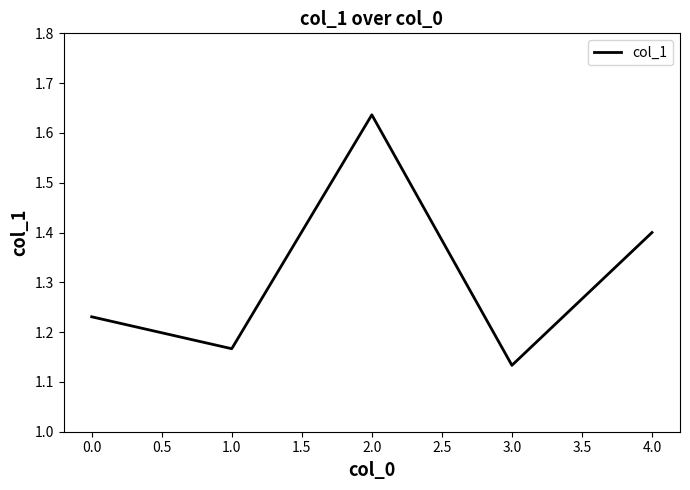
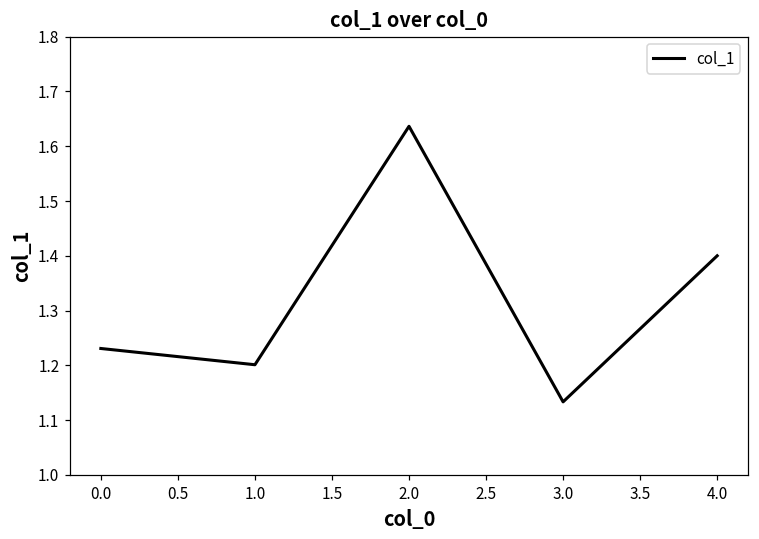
  {
    "0.0": 1.23,
-   "1.0": 1.17,
+   "1.0": 1.20,
    "2.0": 1.64,
    "3.0": 1.13,
    "4.0": 1.40
  }
